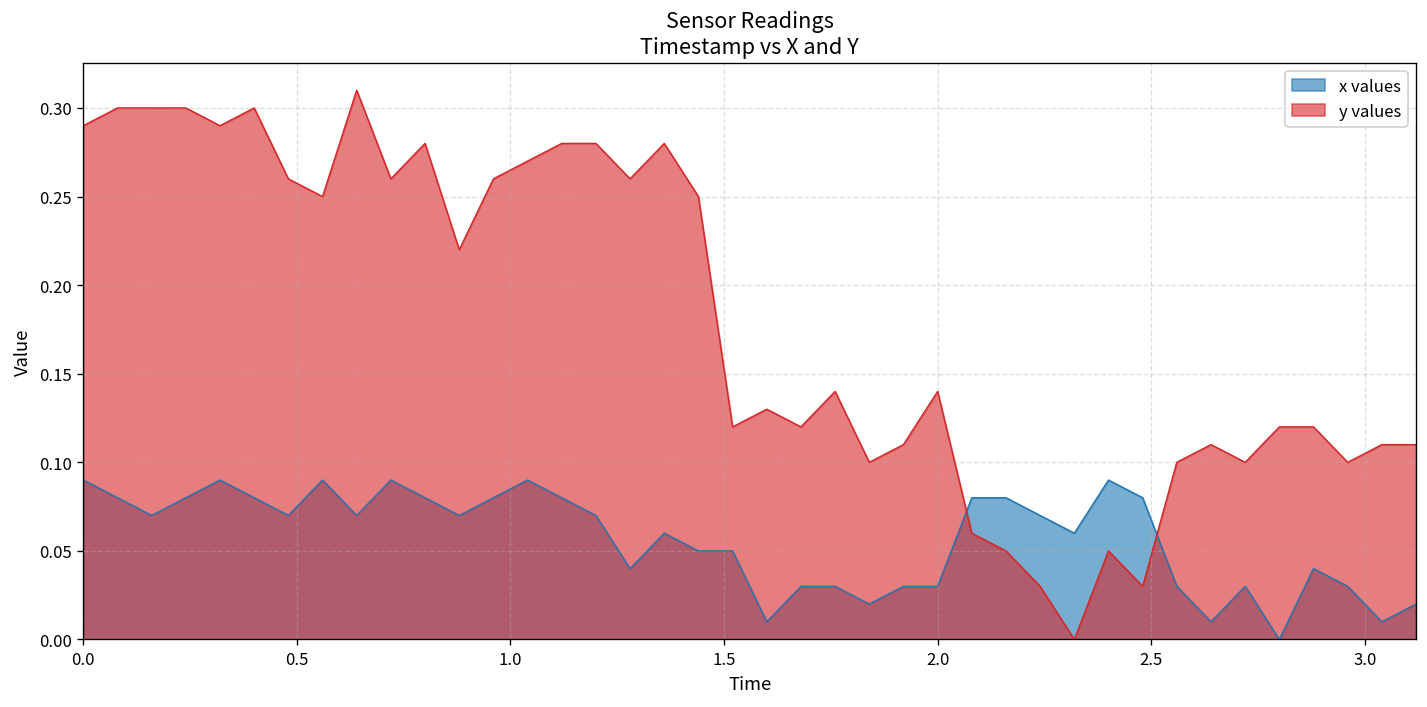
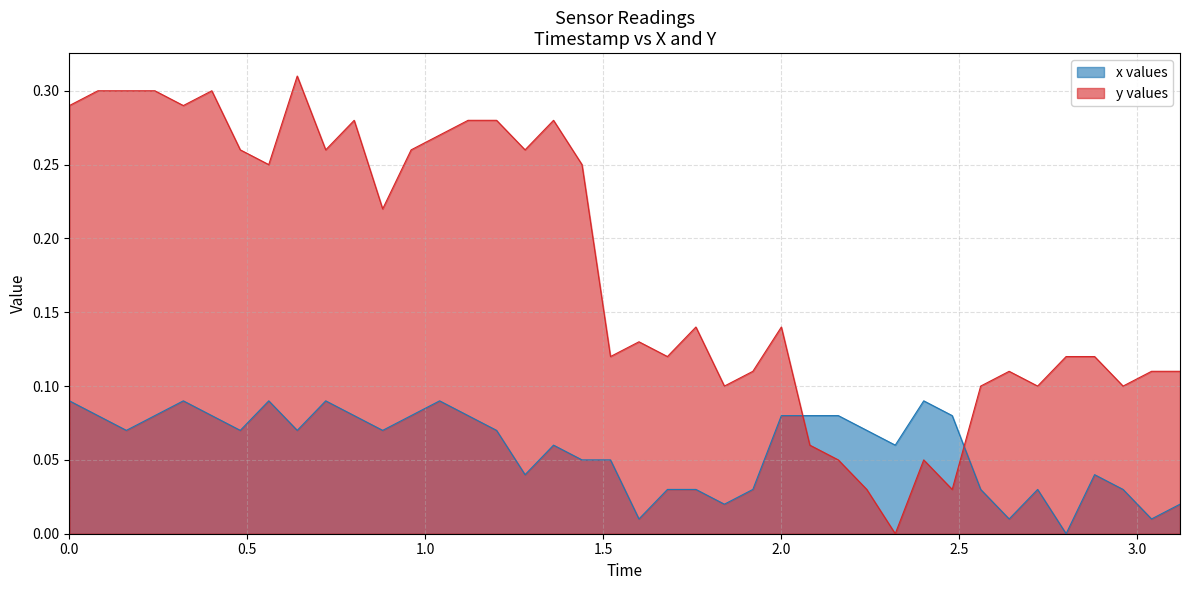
  {
    "x values": {
      "0.0": 0.090,
-     "2.0": 0.030
+     "2.0": 0.080
    },
    "y values": {
      "0.0": 0.290,
      "2.0": 0.140
    }
  }
